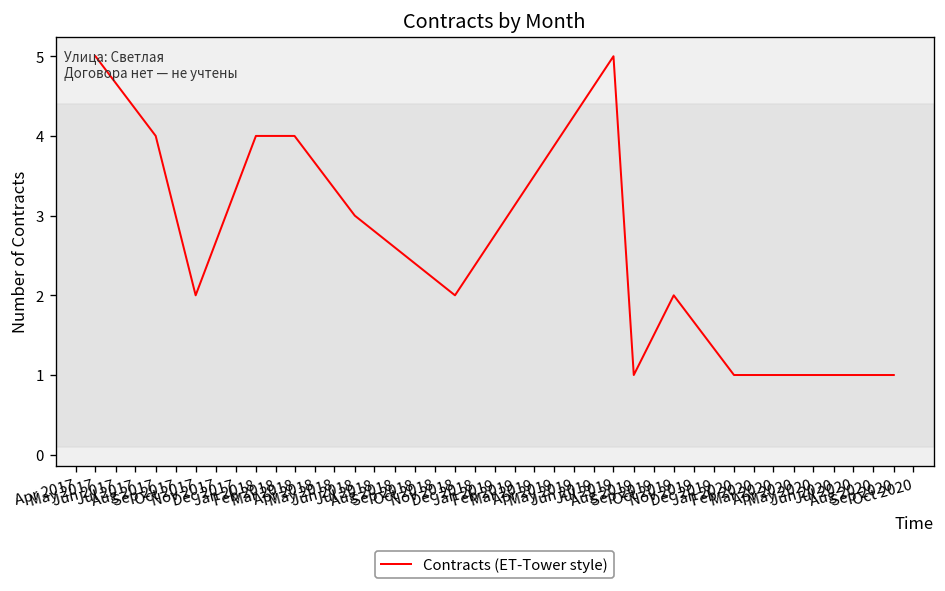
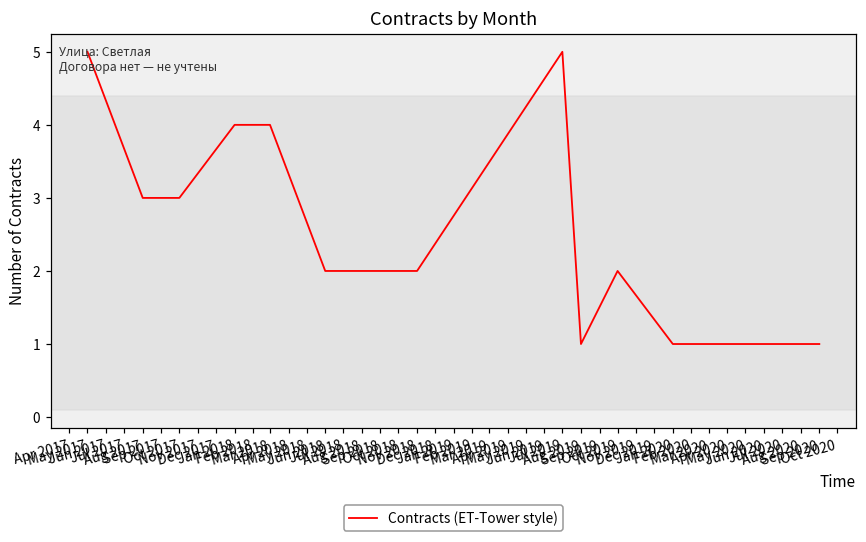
  {
    "May 2017": 5,
-   "Aug 2017": 4,
-   "Oct 2017": 2,
+   "Aug 2017": 3,
+   "Oct 2017": 3,
    "Jan 2018": 4,
    "Mar 2018": 4,
-   "Jun 2018": 3,
+   "Jun 2018": 2,
    "Nov 2018": 2,
    "Jul 2019": 5,
    "Aug 2019": 1,
    "Oct 2019": 2,
    "Jan 2020": 1,
    "Feb 2020": 1,
    "Sep 2020": 1
  }
